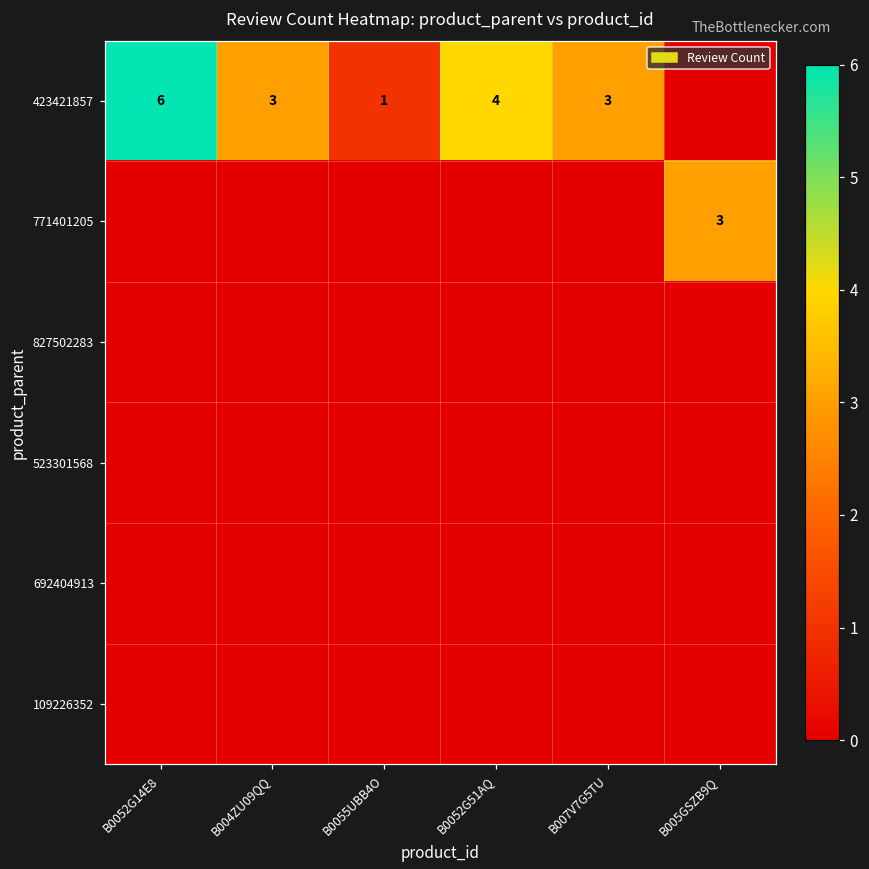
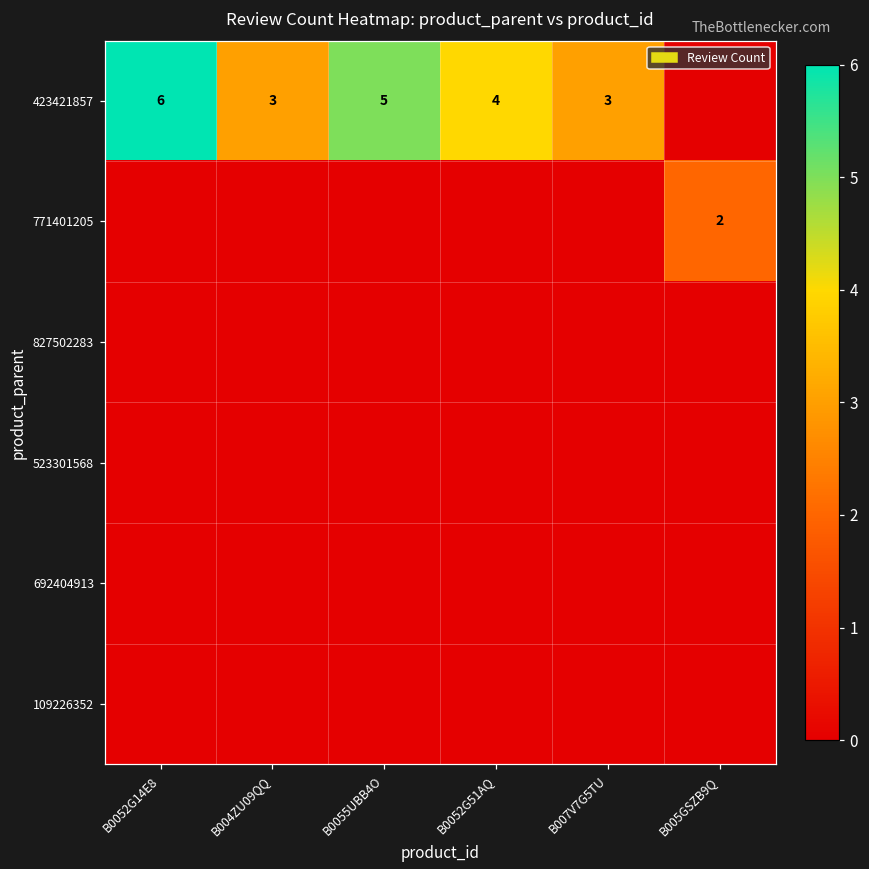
  {
    "423421857": {
      "B0052G14E8": 6,
      "B004ZU09QQ": 3,
-     "B0055UBB4O": 1,
+     "B0055UBB4O": 5,
      "B0052G51AQ": 4,
      "B007V7G5TU": 3
    },
    "771401205": {
-     "B005GSZB9Q": 3
+     "B005GSZB9Q": 2
    }
  }
